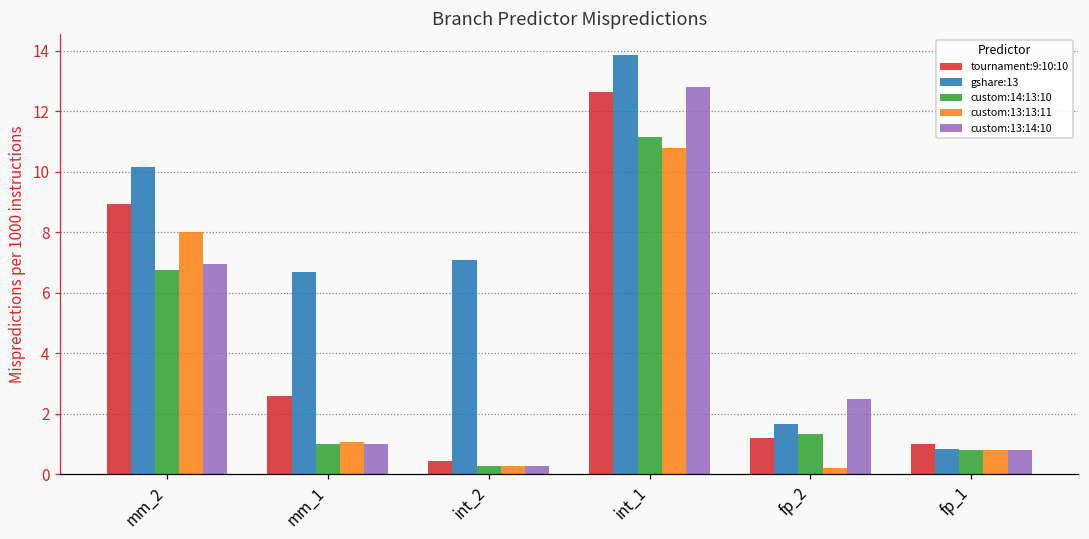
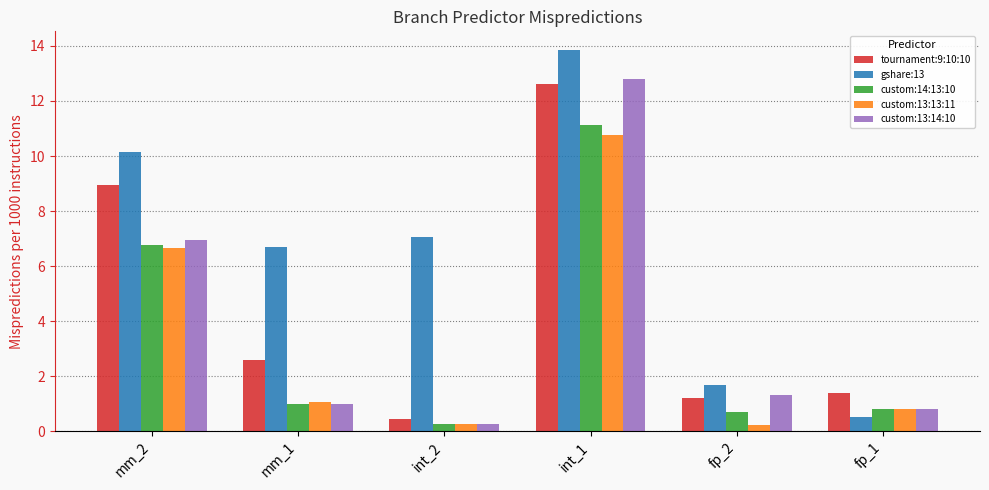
  {
    "tournament:9:10:10": {
      "mm_2": 8.9,
      "mm_1": 2.6,
      "int_2": 0.4,
      "int_1": 12.6,
      "fp_2": 1.2,
-     "fp_1": 1.0
+     "fp_1": 1.4
    },
    "gshare:13": {
      "mm_2": 10.1,
      "mm_1": 6.7,
      "int_2": 7.1,
      "int_1": 13.8,
      "fp_2": 1.7,
-     "fp_1": 0.8
+     "fp_1": 0.5
    },
    "custom:14:13:10": {
      "mm_2": 6.8,
      "mm_1": 1.0,
      "int_2": 0.3,
      "int_1": 11.1,
-     "fp_2": 1.3,
+     "fp_2": 0.7,
      "fp_1": 0.8
    },
    "custom:13:13:11": {
-     "mm_2": 8.0,
+     "mm_2": 6.7,
      "mm_1": 1.1,
      "int_2": 0.3,
      "int_1": 10.8,
      "fp_2": 0.2,
      "fp_1": 0.8
    },
    "custom:13:14:10": {
      "mm_2": 6.9,
      "mm_1": 1.0,
      "int_2": 0.3,
      "int_1": 12.8,
-     "fp_2": 2.5,
+     "fp_2": 1.3,
      "fp_1": 0.8
    }
  }
